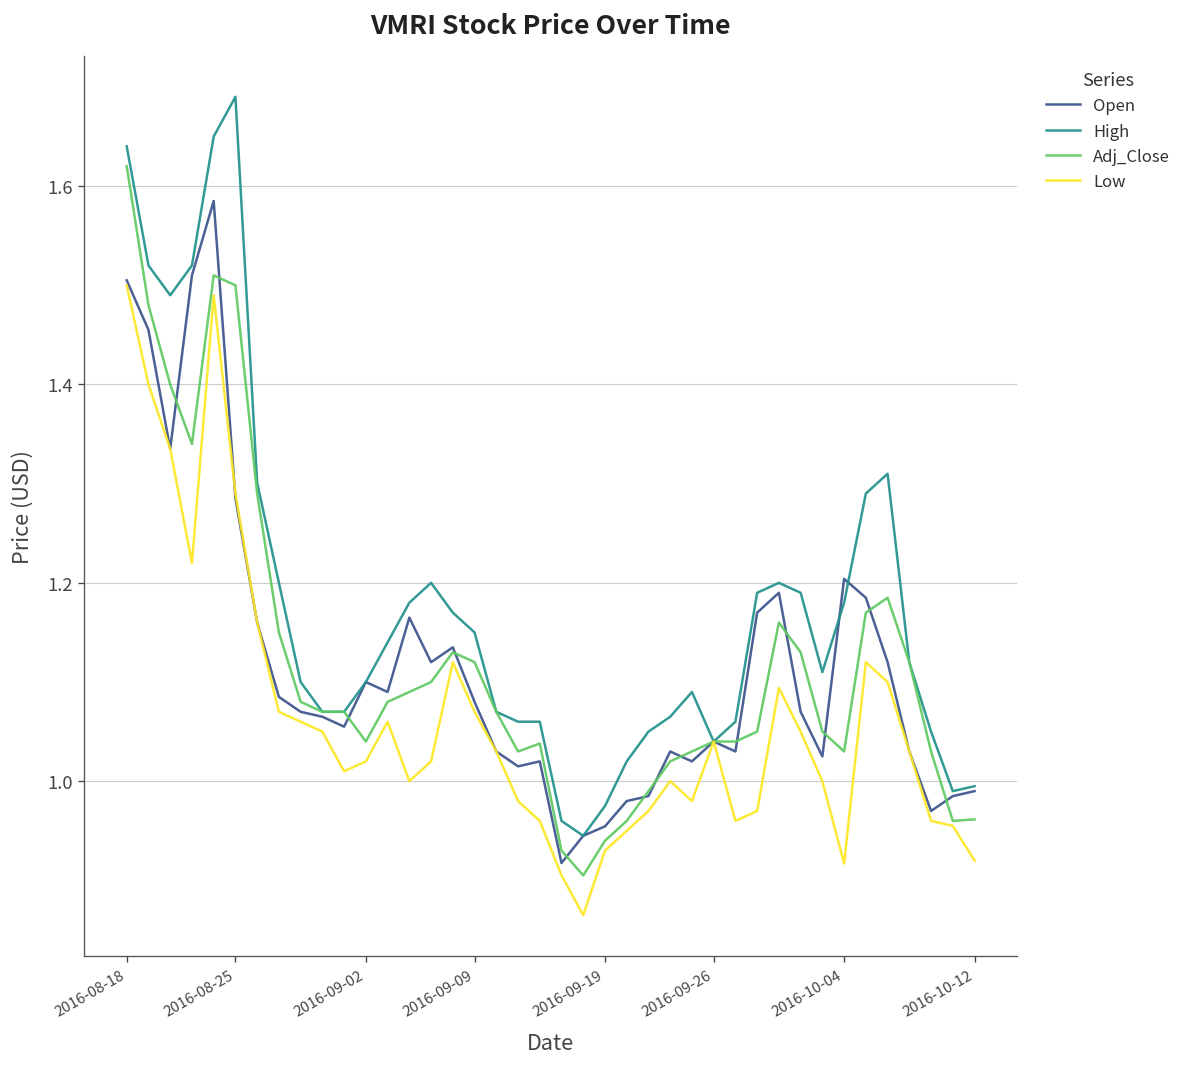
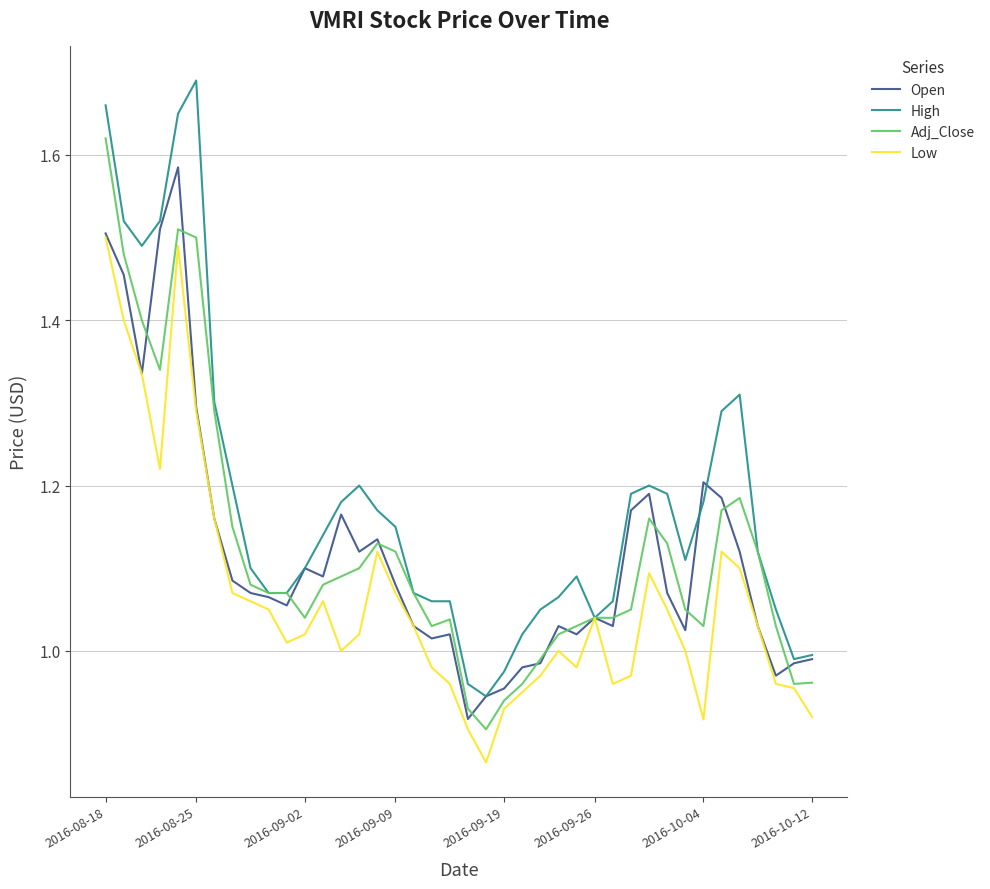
  {
    "Open": {
      "2016-08-18": 1.51,
-     "2016-08-25": 1.29,
+     "2016-08-25": 1.30,
      "2016-09-09": 1.08,
      "2016-09-19": 0.95,
      "2016-10-04": 1.20,
      "2016-10-12": 0.99
    },
    "High": {
-     "2016-08-18": 1.64,
+     "2016-08-18": 1.66,
      "2016-08-25": 1.69,
      "2016-09-09": 1.15,
      "2016-09-19": 0.98,
      "2016-10-04": 1.18,
      "2016-10-12": 1.00
    },
    "Adj_Close": {
      "2016-08-18": 1.62,
      "2016-08-25": 1.50,
      "2016-09-02": 1.04,
      "2016-09-09": 1.12,
      "2016-09-19": 0.94,
      "2016-10-04": 1.03,
      "2016-10-12": 0.96
    },
    "Low": {
      "2016-08-18": 1.50,
      "2016-08-25": 1.29,
      "2016-09-02": 1.02,
      "2016-09-09": 1.07,
      "2016-09-19": 0.93,
      "2016-10-04": 0.92,
      "2016-10-12": 0.92
    }
  }
